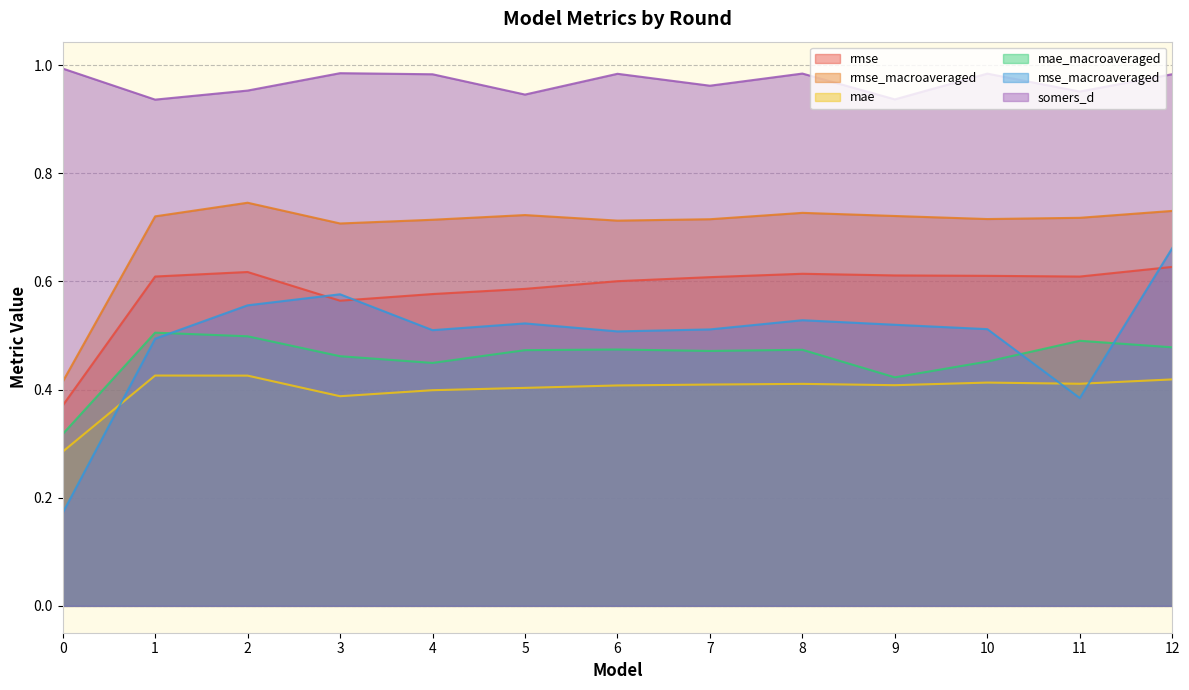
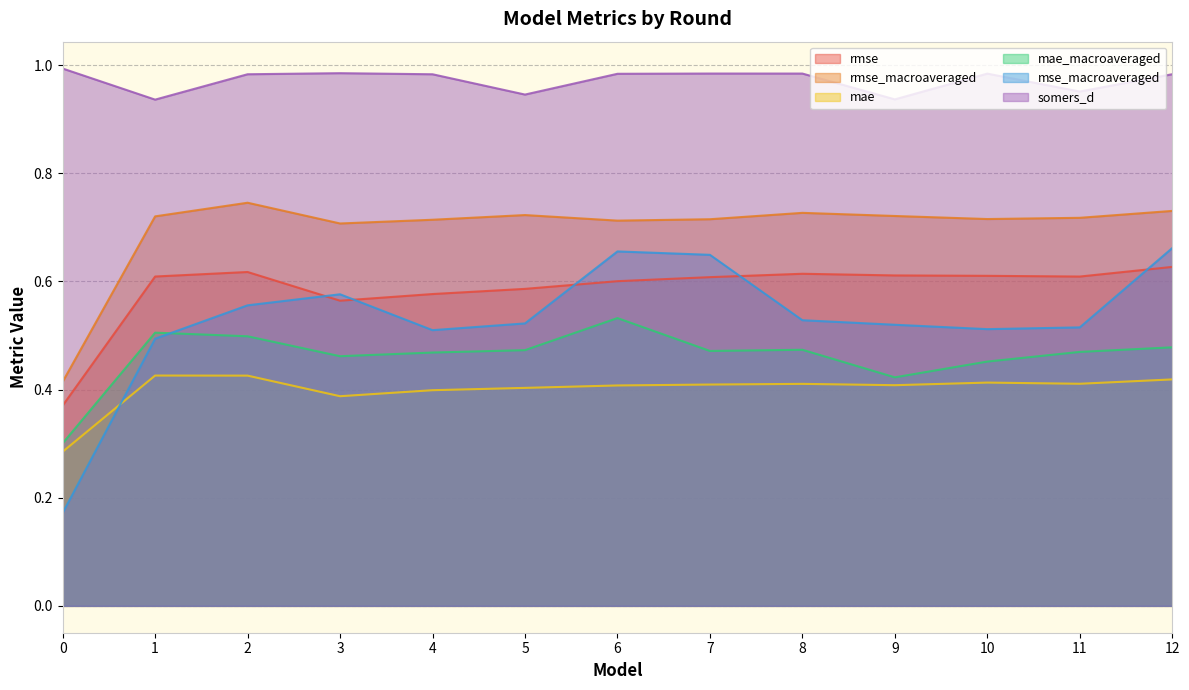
  {
    "mae_macroaveraged": {
-     "0": 0.32,
+     "0": 0.30,
      "1": 0.51,
      "2": 0.50,
      "3": 0.46,
-     "4": 0.45,
+     "4": 0.47,
      "5": 0.47,
-     "6": 0.47,
+     "6": 0.53,
      "7": 0.47,
      "8": 0.47,
      "9": 0.42,
      "10": 0.45,
-     "11": 0.49,
+     "11": 0.47,
      "12": 0.48
    },
    "mse_macroaveraged": {
      "0": 0.17,
      "1": 0.49,
      "2": 0.56,
      "3": 0.58,
      "4": 0.51,
      "5": 0.52,
-     "6": 0.51,
-     "7": 0.51,
+     "6": 0.66,
+     "7": 0.65,
      "8": 0.53,
      "9": 0.52,
      "10": 0.51,
-     "11": 0.38,
+     "11": 0.51,
      "12": 0.66
    },
    "somers_d": {
      "0": 0.99,
      "1": 0.94,
-     "2": 0.95,
+     "2": 0.98,
      "3": 0.99,
      "4": 0.98,
      "5": 0.95,
      "6": 0.98,
-     "7": 0.96,
+     "7": 0.98,
      "8": 0.98,
      "12": 0.98
    }
  }
